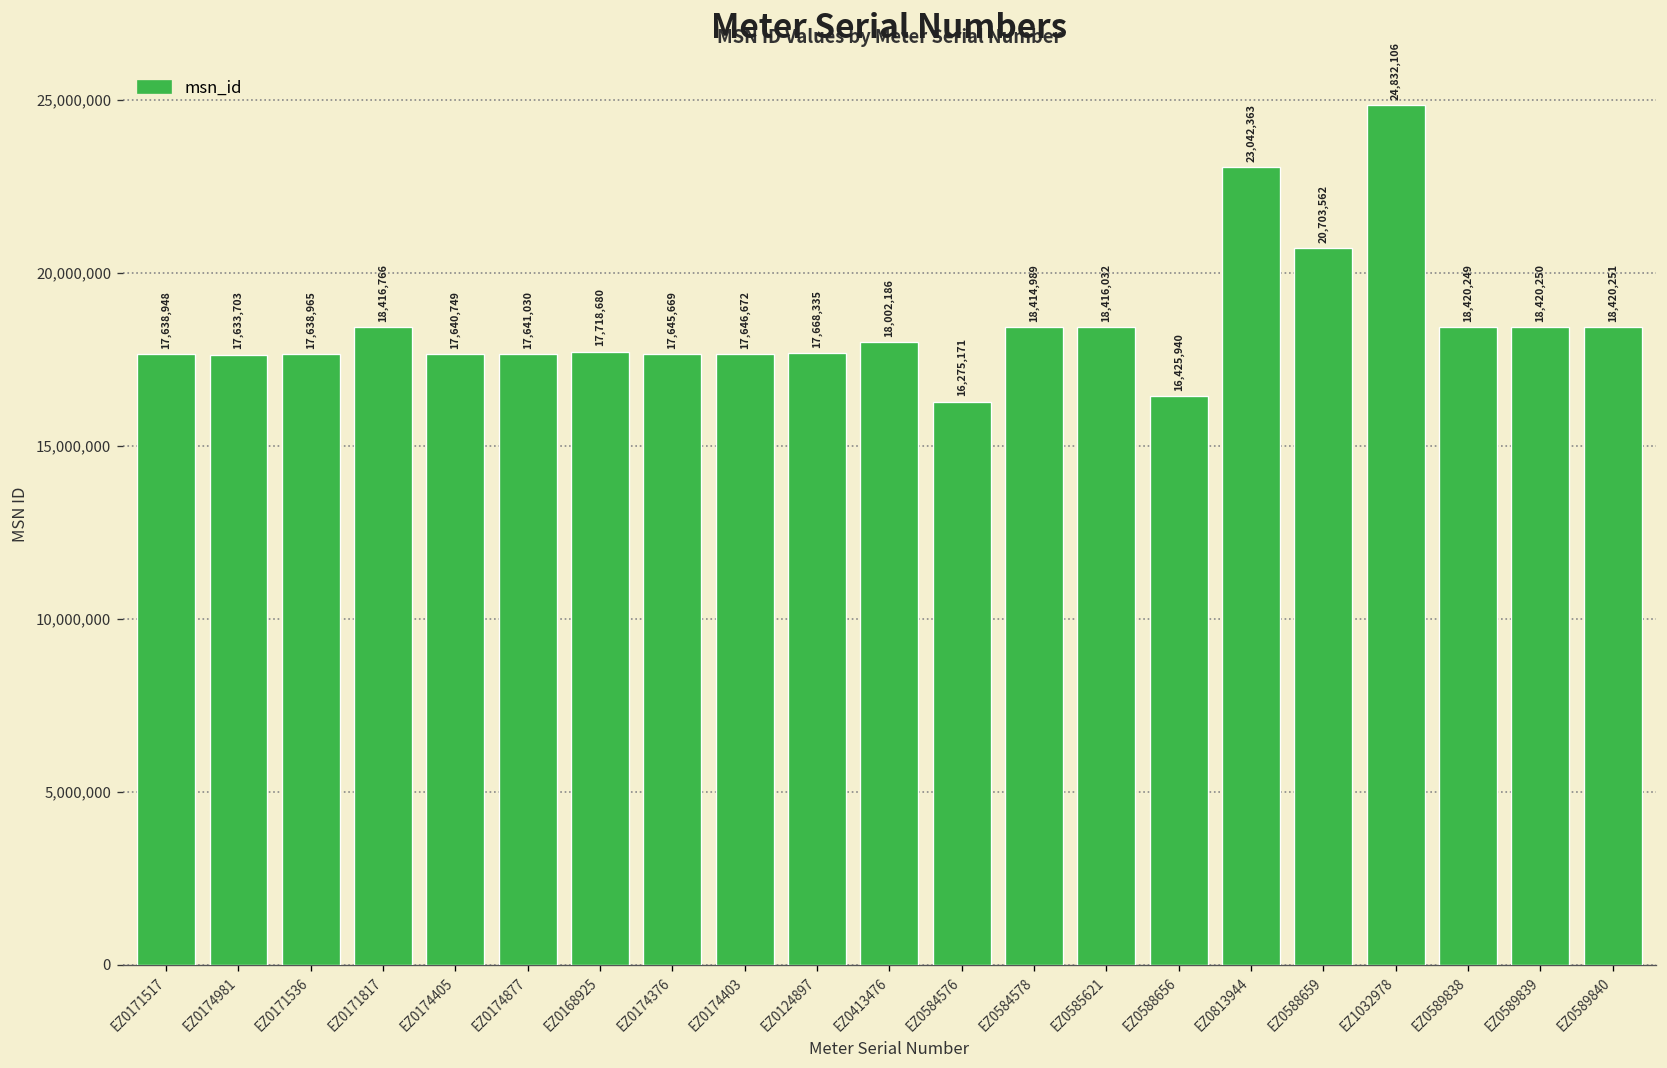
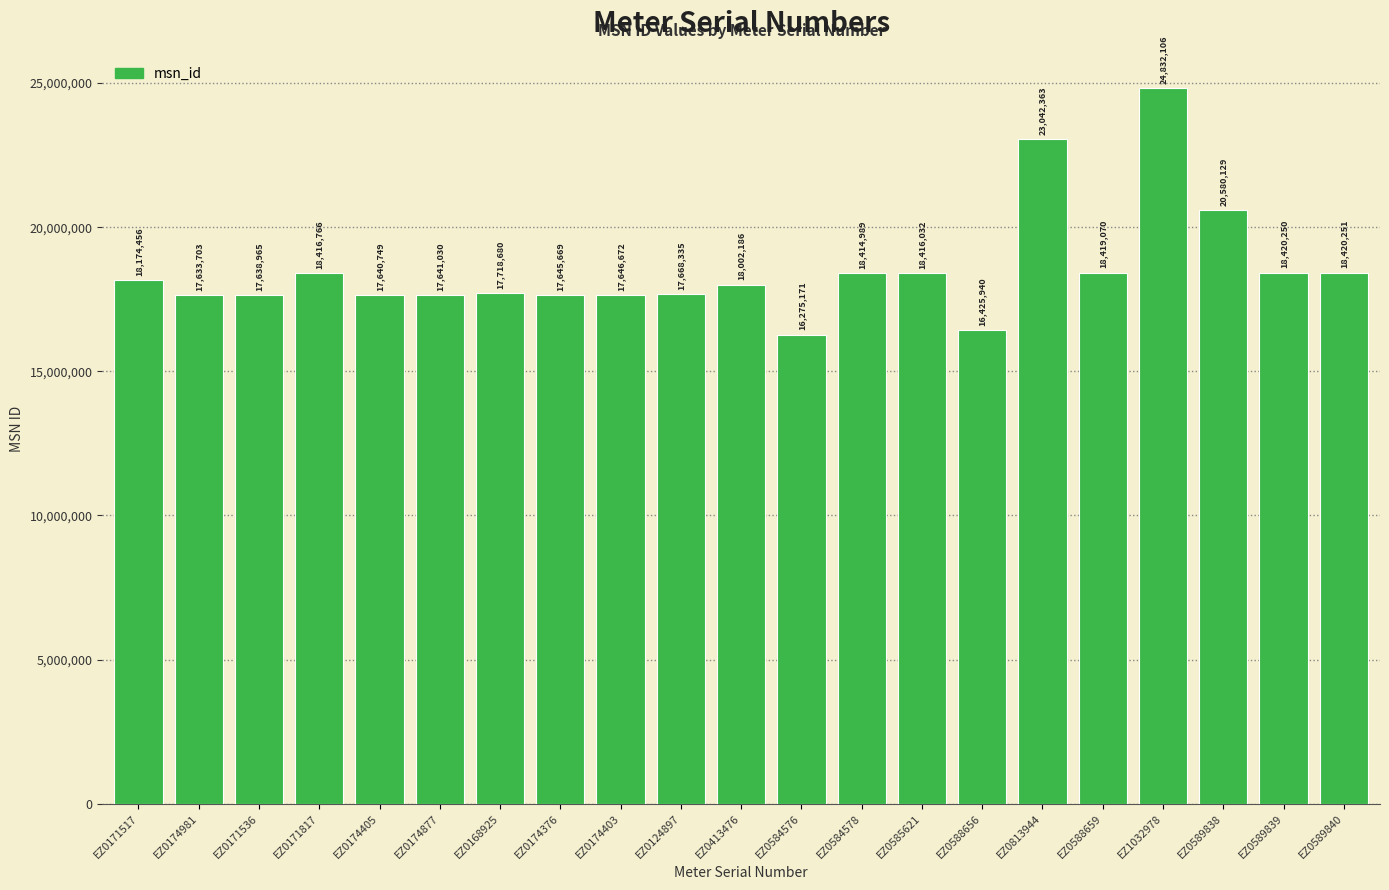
  {
-   "EZ0171517": "17,638,948",
+   "EZ0171517": "18,174,456",
    "EZ0174981": "17,633,703",
    "EZ0171536": "17,638,965",
    "EZ0171817": "18,416,766",
    "EZ0174405": "17,640,749",
    "EZ0174877": "17,641,030",
    "EZ0168925": "17,718,680",
    "EZ0174376": "17,645,669",
    "EZ0174403": "17,646,672",
    "EZ0124897": "17,668,335",
    "EZ0413476": "18,002,186",
    "EZ0584576": "16,275,171",
    "EZ0584578": "18,414,989",
    "EZ0585621": "18,416,032",
    "EZ0588656": "16,425,940",
    "EZ0813944": "23,042,363",
-   "EZ0588659": "20,703,562",
+   "EZ0588659": "18,419,070",
    "EZ1032978": "24,832,106",
-   "EZ0589838": "18,420,249",
+   "EZ0589838": "20,580,129",
    "EZ0589839": "18,420,250",
    "EZ0589840": "18,420,251"
  }
